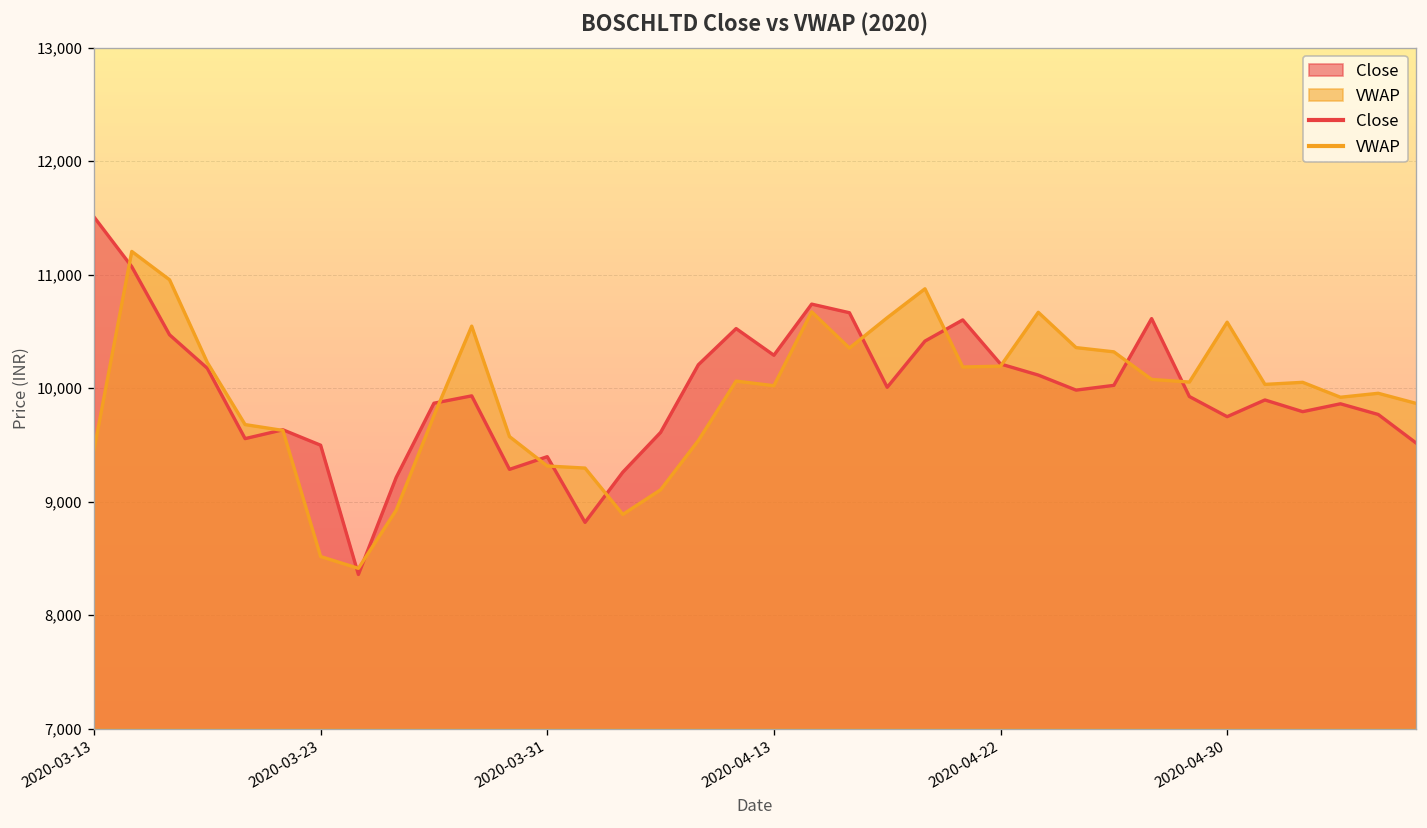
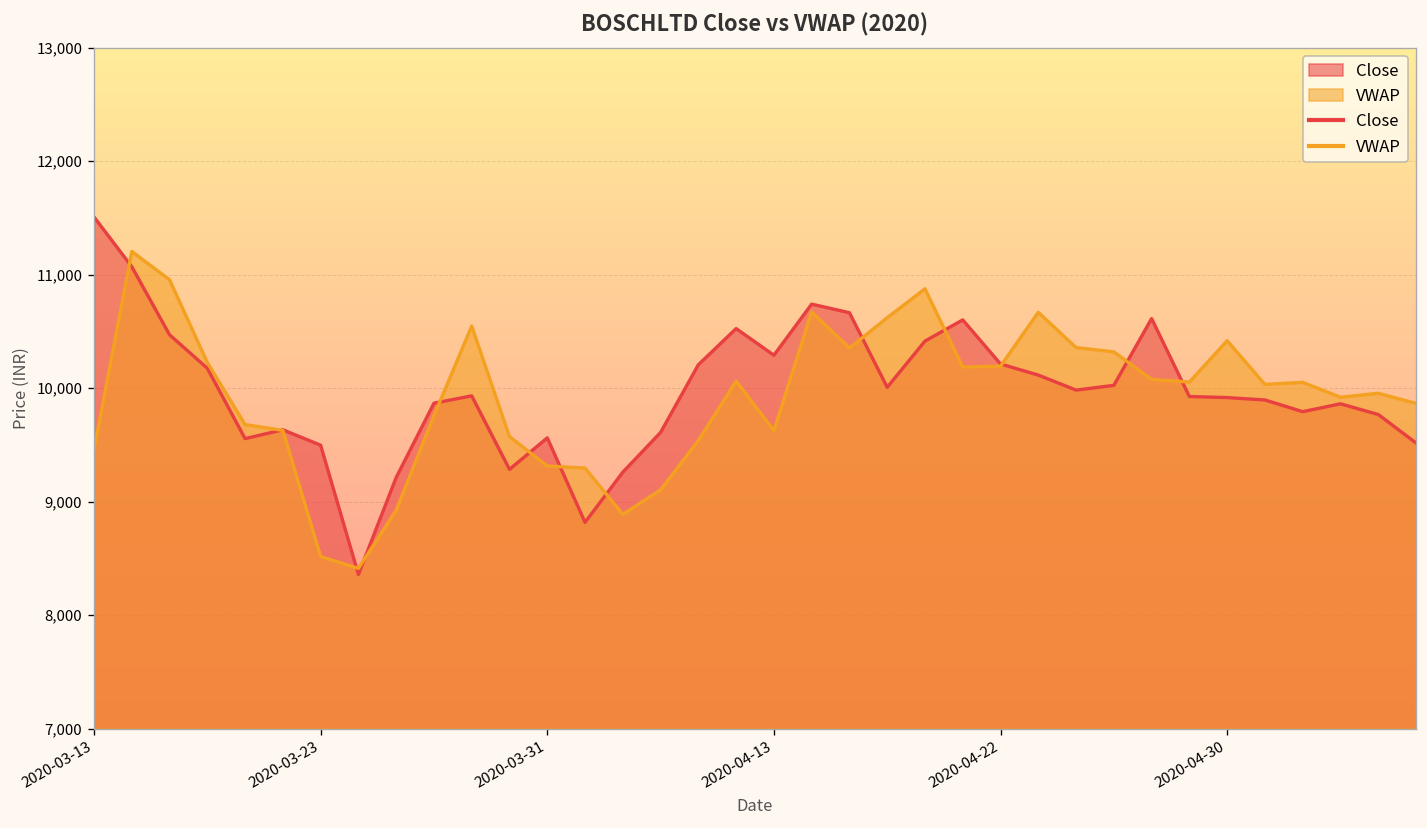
  {
    "Close": {
      "2020-03-13": "11,500",
      "2020-03-23": "9,500",
-     "2020-03-31": "9,400",
+     "2020-03-31": "9,600",
      "2020-04-13": "10,300",
-     "2020-04-30": "9,700"
+     "2020-04-30": "9,900"
    },
    "VWAP": {
      "2020-03-13": "9,500",
      "2020-03-23": "8,500",
      "2020-03-31": "9,300",
-     "2020-04-13": "10,000",
-     "2020-04-30": "10,600"
+     "2020-04-13": "9,600",
+     "2020-04-30": "10,400"
    }
  }
